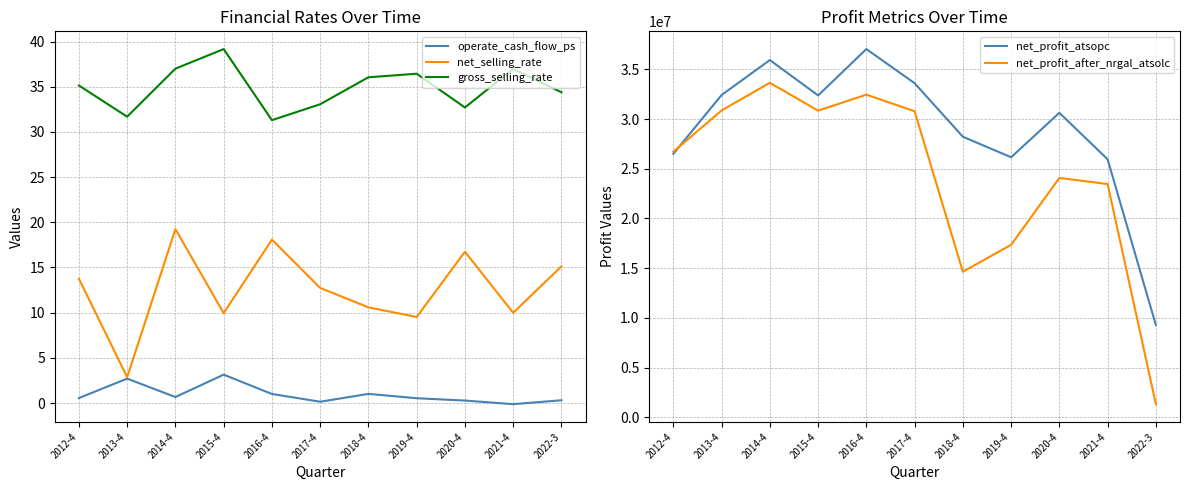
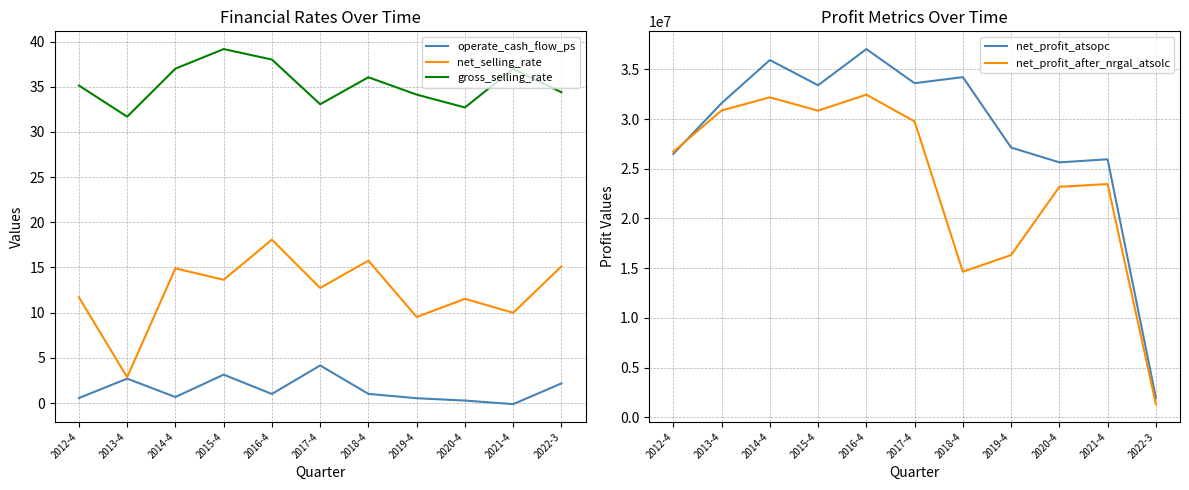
  {
    "Financial Rates Over Time": {
      "operate_cash_flow_ps": {
        "2012-4": 1,
        "2014-4": 1,
        "2015-4": 3,
        "2016-4": 1,
-       "2017-4": 0,
+       "2017-4": 4,
        "2018-4": 1,
        "2019-4": 1,
        "2020-4": 0,
        "2021-4": 0,
-       "2022-3": 0
+       "2022-3": 2
      },
      "net_selling_rate": {
-       "2012-4": 14,
-       "2014-4": 19,
-       "2015-4": 10,
+       "2012-4": 12,
+       "2014-4": 15,
+       "2015-4": 14,
        "2016-4": 18,
        "2017-4": 13,
-       "2018-4": 11,
+       "2018-4": 16,
        "2019-4": 10,
-       "2020-4": 17,
+       "2020-4": 12,
        "2021-4": 10,
        "2022-3": 15
      },
      "gross_selling_rate": {
        "2012-4": 35,
        "2013-4": 32,
        "2014-4": 37,
        "2015-4": 39,
-       "2016-4": 31,
+       "2016-4": 38,
        "2017-4": 33,
        "2018-4": 36,
-       "2019-4": 36,
+       "2019-4": 34,
        "2020-4": 33,
        "2022-3": 34
      }
    },
    "Profit Metrics Over Time": {
      "net_profit_atsopc": {
-       "2013-4": 32400000,
+       "2013-4": 31600000,
        "2014-4": 36000000,
-       "2015-4": 32000000,
+       "2015-4": 33000000,
        "2016-4": 37000000,
        "2017-4": 34000000,
-       "2018-4": 28000000,
-       "2019-4": 26000000,
-       "2020-4": 31000000,
+       "2018-4": 34000000,
+       "2019-4": 27000000,
+       "2020-4": 26000000,
        "2021-4": 26000000,
-       "2022-3": 9000000
+       "2022-3": 2000000
      },
      "net_profit_after_nrgal_atsolc": {
        "2013-4": 31000000,
-       "2014-4": 34000000,
+       "2014-4": 32000000,
        "2015-4": 31000000,
        "2016-4": 32000000,
-       "2017-4": 31000000,
+       "2017-4": 30000000,
        "2018-4": 15000000,
-       "2019-4": 17000000,
-       "2020-4": 24000000,
+       "2019-4": 16000000,
+       "2020-4": 23000000,
        "2021-4": 23000000,
        "2022-3": 1000000
      }
    }
  }
